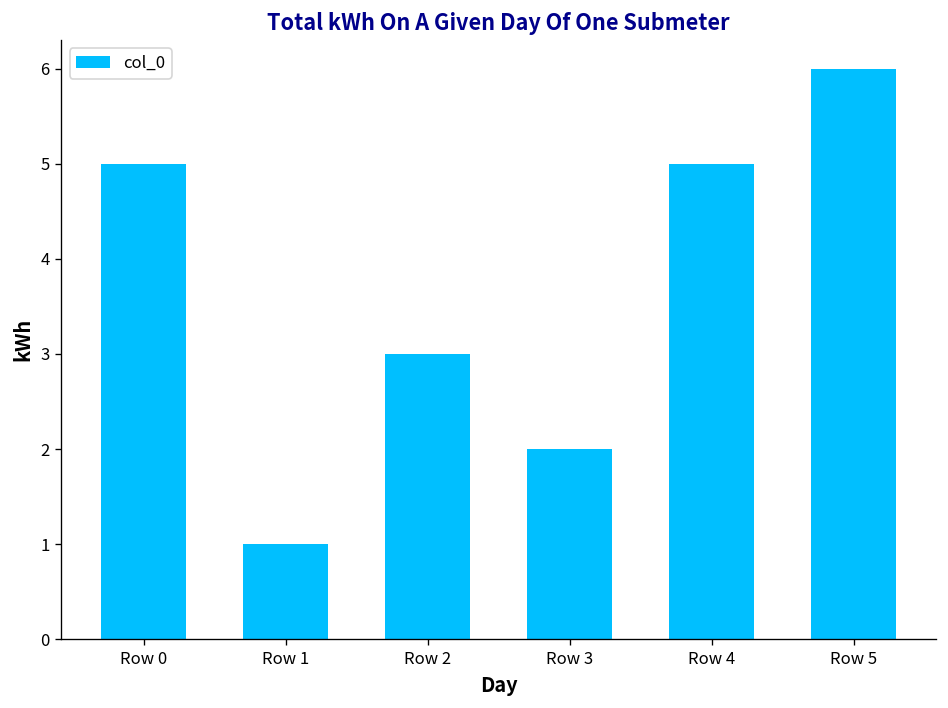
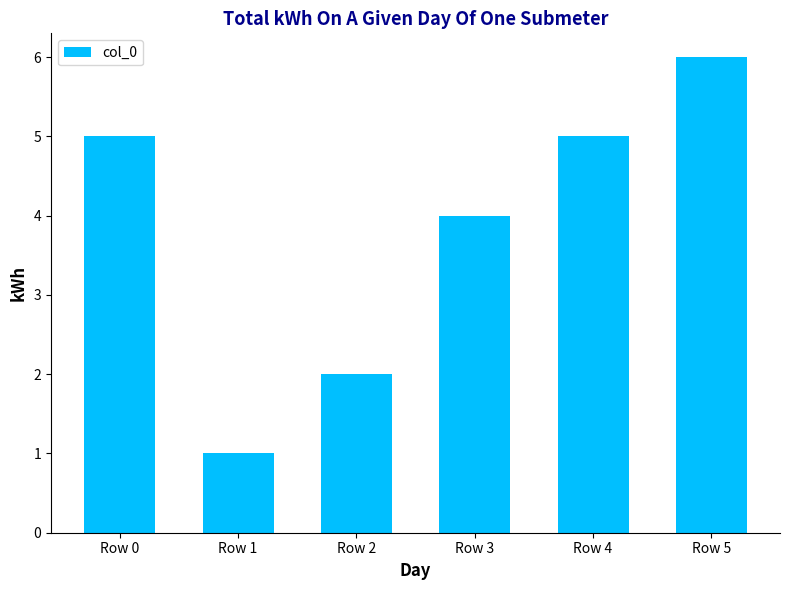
  {
    "Row 0": 5,
    "Row 1": 1,
-   "Row 2": 3,
-   "Row 3": 2,
+   "Row 2": 2,
+   "Row 3": 4,
    "Row 4": 5,
    "Row 5": 6
  }
